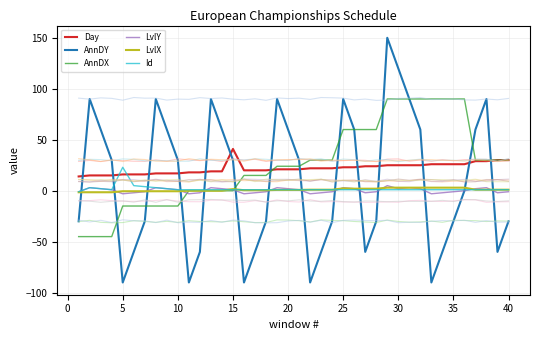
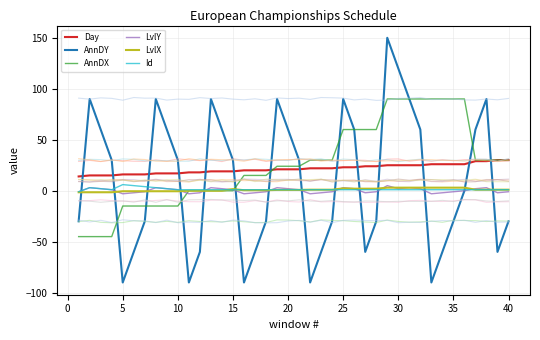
  {
    "Day": {
      "5": 16,
      "10": 17,
-     "15": 41,
+     "15": 19,
      "20": 21,
      "25": 23,
      "30": 25,
      "35": 26
    },
    "AnnDY": {
      "5": -90,
      "20": 60,
      "30": 120
    },
    "AnnDX": {
      "5": -15,
      "10": -15,
      "20": 24,
      "25": 60
    },
    "LvlY": {
      "5": -3
    },
    "LvlX": {
      "5": -1
    },
    "Id": {
-     "5": 23
+     "5": 6
    }
  }
